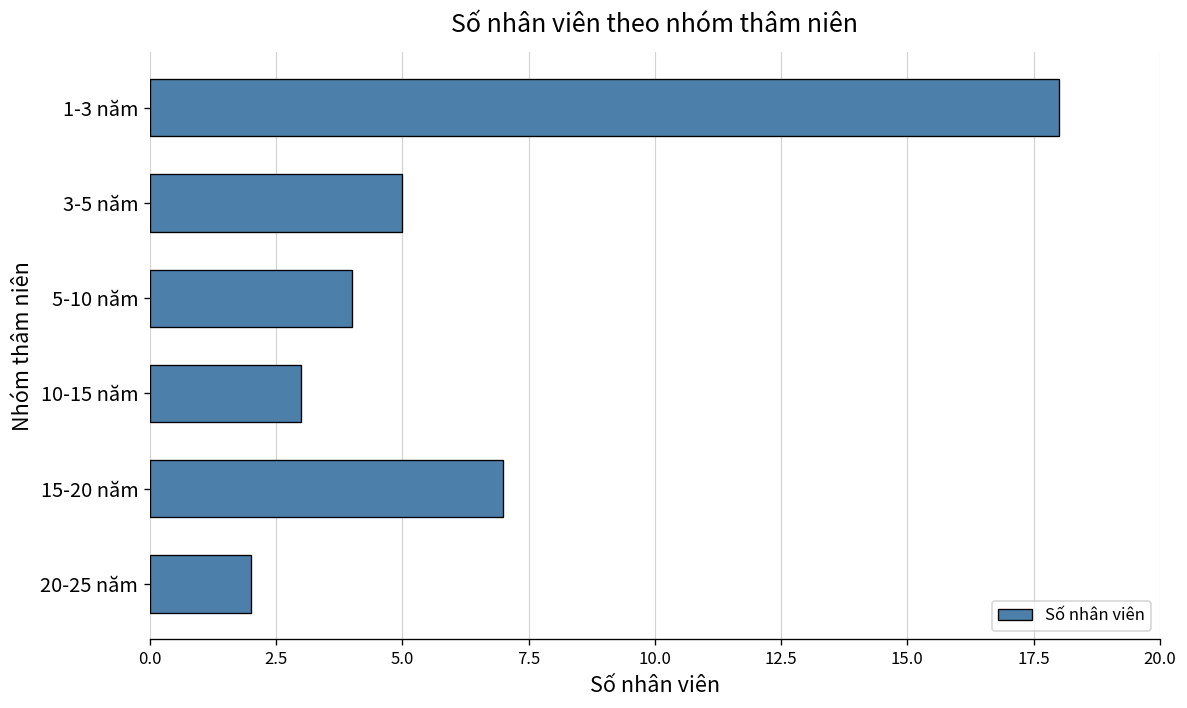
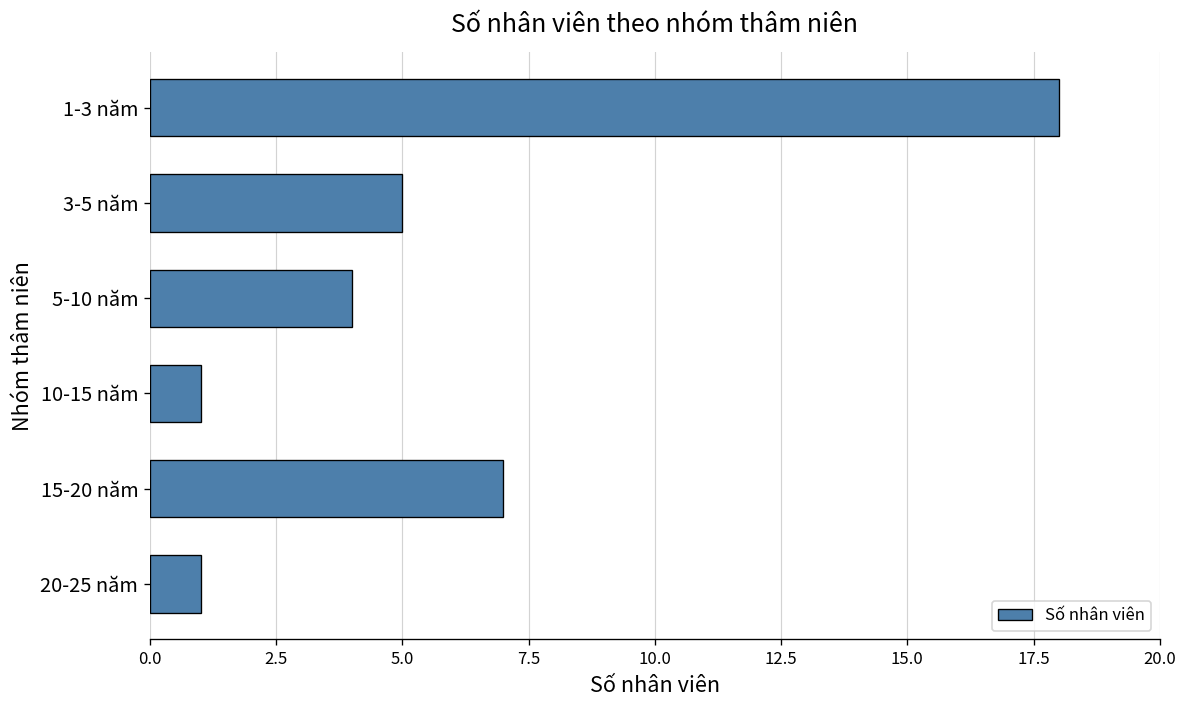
  {
    "1-3 năm": 18,
    "3-5 năm": 5,
    "5-10 năm": 4,
-   "10-15 năm": 3,
+   "10-15 năm": 1,
    "15-20 năm": 7,
-   "20-25 năm": 2
+   "20-25 năm": 1
  }
